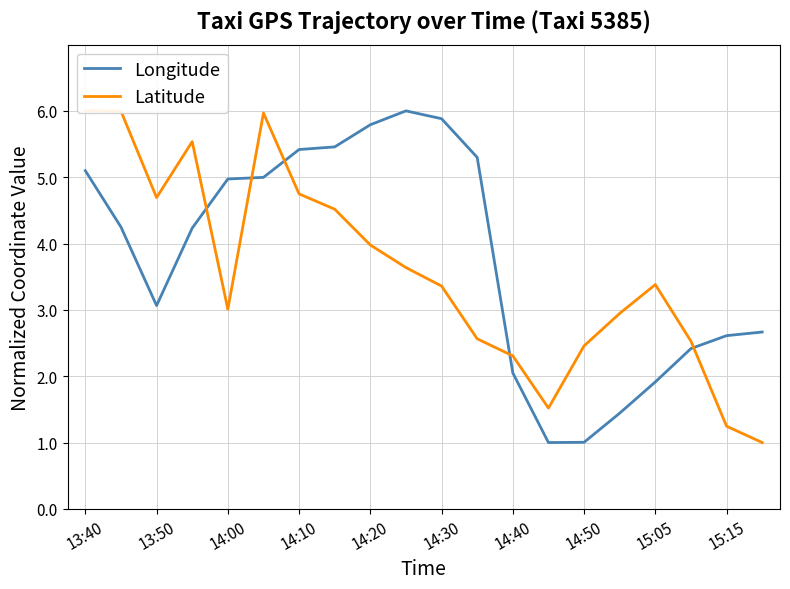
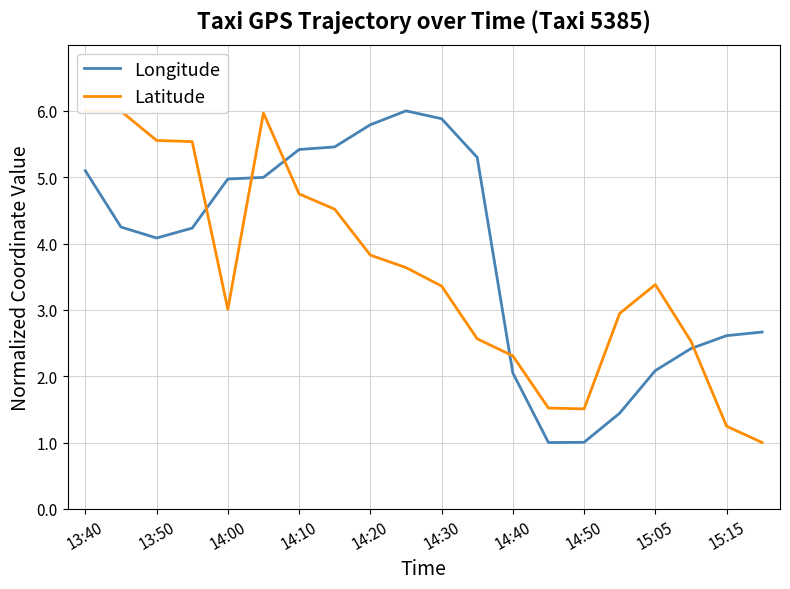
  {
    "Longitude": {
      "13:40": 5.1,
-     "13:50": 3.1,
+     "13:50": 4.1,
      "14:00": 5.0,
      "14:10": 5.4,
      "14:20": 5.8,
      "14:30": 5.9,
      "14:40": 2.0,
      "14:50": 1.0,
-     "15:05": 1.9,
+     "15:05": 2.1,
      "15:15": 2.6
    },
    "Latitude": {
-     "13:50": 4.7,
+     "13:50": 5.6,
      "14:00": 3.0,
      "14:10": 4.7,
-     "14:20": 4.0,
+     "14:20": 3.8,
      "14:30": 3.4,
      "14:40": 2.3,
-     "14:50": 2.5,
+     "14:50": 1.5,
      "15:05": 3.4,
      "15:15": 1.2
    }
  }
